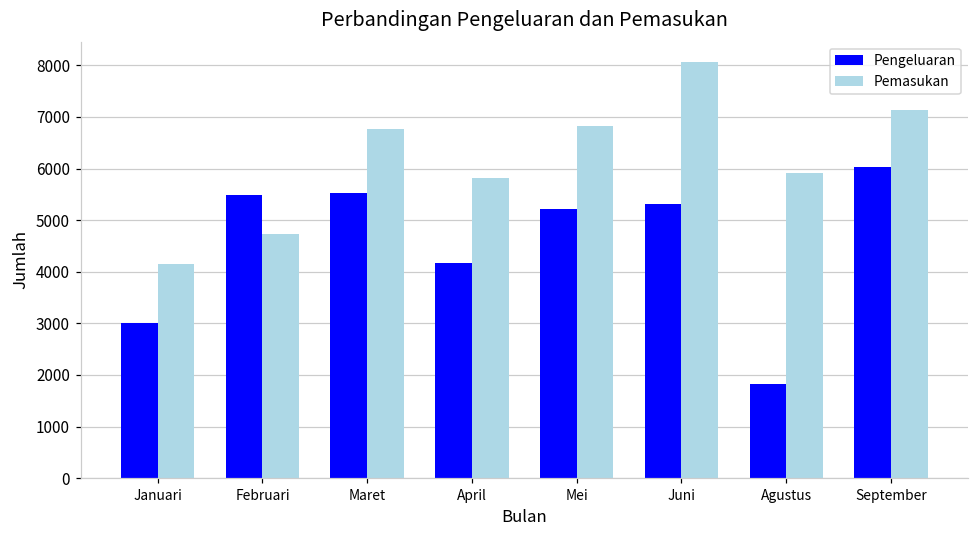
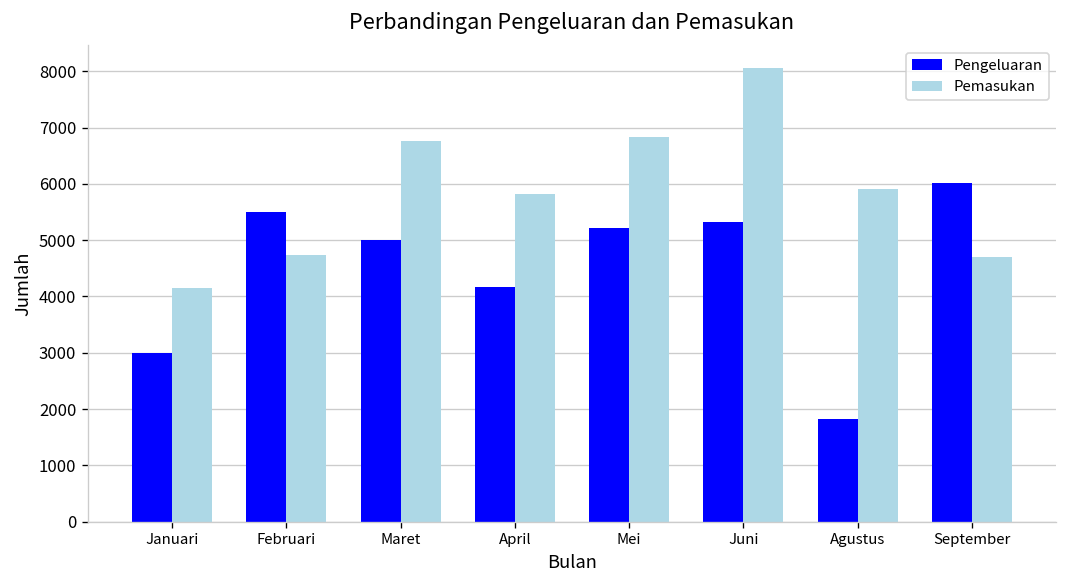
  {
    "Pengeluaran": {
      "Januari": 3000,
      "Februari": 5500,
-     "Maret": 5500,
+     "Maret": 5000,
      "April": 4200,
      "Mei": 5200,
      "Juni": 5300,
      "Agustus": 1800,
      "September": 6000
    },
    "Pemasukan": {
      "Januari": 4200,
      "Februari": 4700,
      "Maret": 6800,
      "April": 5800,
      "Mei": 6800,
      "Juni": 8100,
      "Agustus": 5900,
-     "September": 7100
+     "September": 4700
    }
  }
